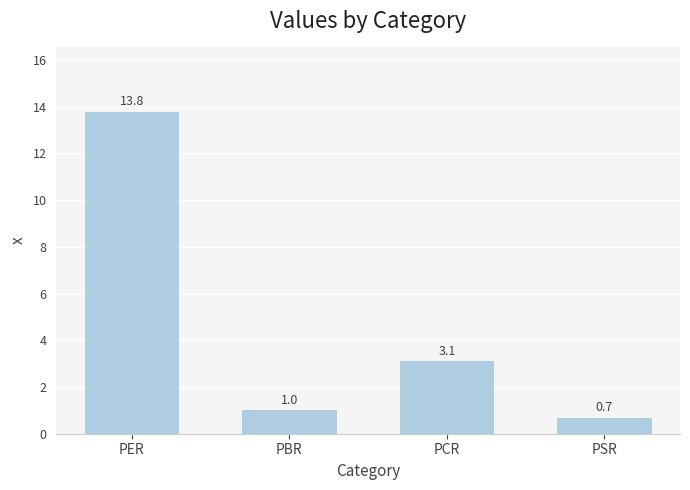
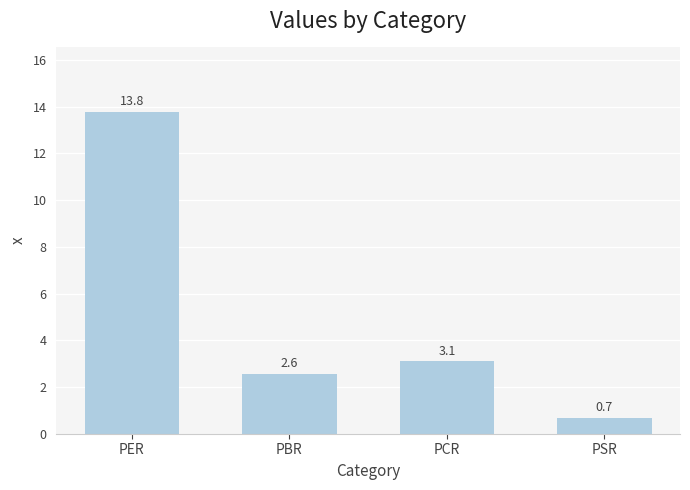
  {
    "PER": 13.8,
-   "PBR": 1.0,
+   "PBR": 2.6,
    "PCR": 3.1,
    "PSR": 0.7
  }
